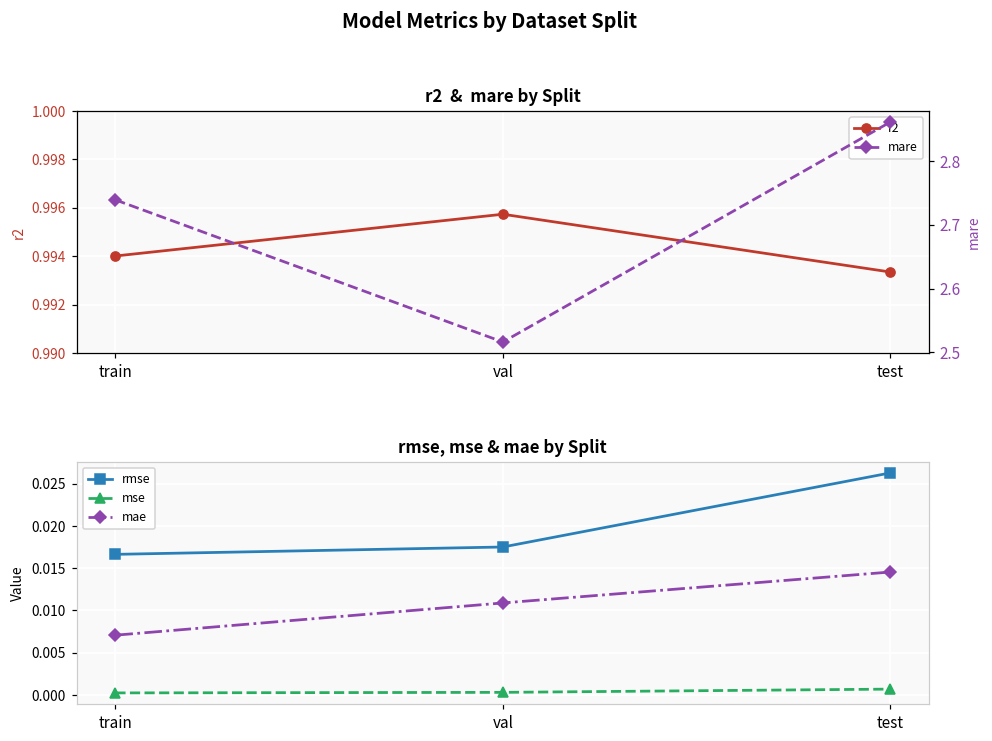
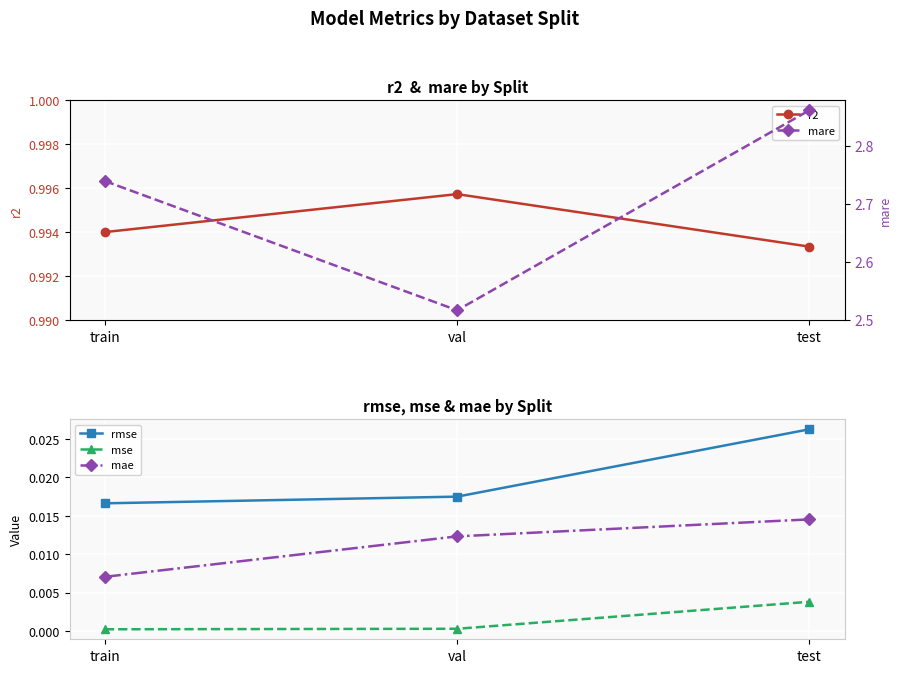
  {
    "rmse, mse & mae by Split": {
      "rmse": {
        "train": 0.017,
        "val": 0.018,
        "test": 0.026
      },
      "mse": {
        "train": 0.000,
        "val": 0.000,
-       "test": 0.001
+       "test": 0.004
      },
      "mae": {
        "train": 0.007,
-       "val": 0.011,
+       "val": 0.012,
        "test": 0.015
      }
    }
  }
